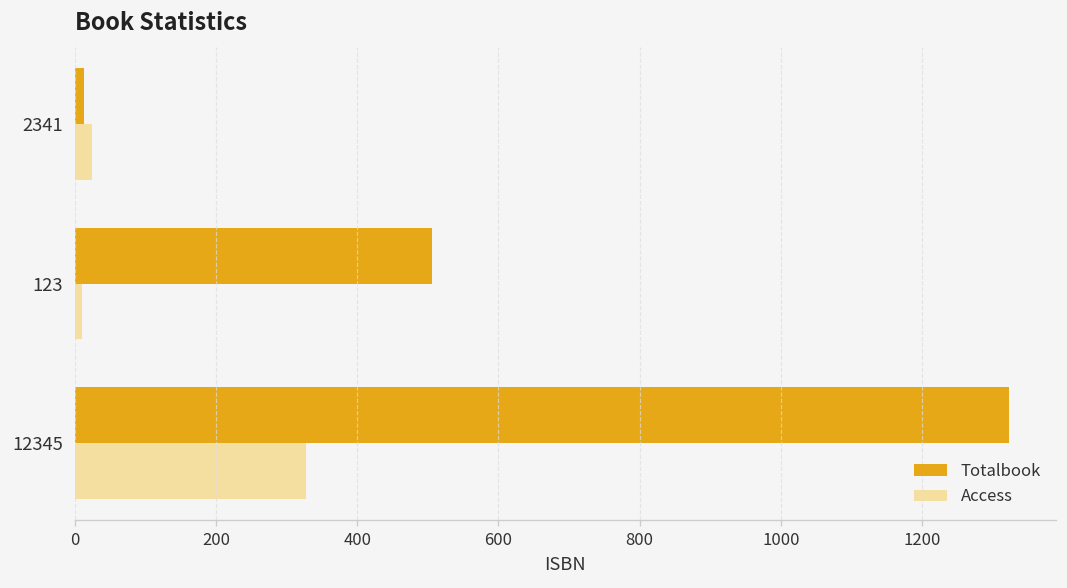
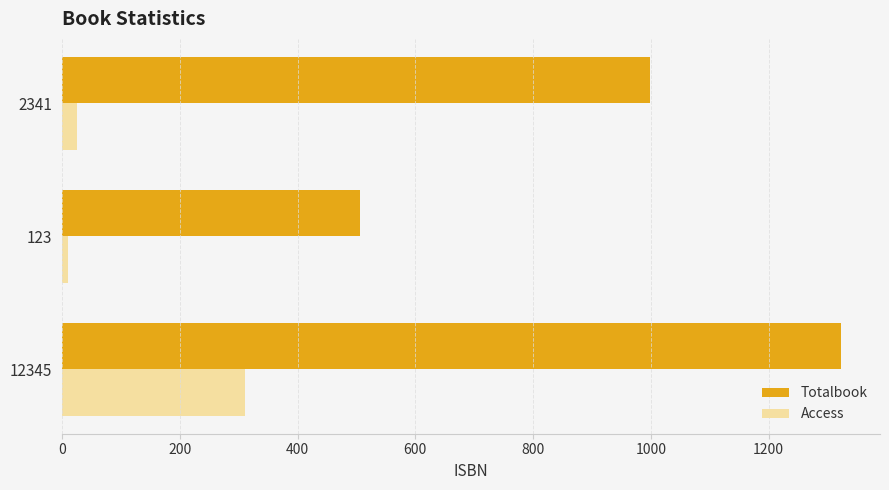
  {
    "Totalbook": {
-     "2341": 10,
+     "2341": 1000,
      "123": 510,
      "12345": 1320
    },
    "Access": {
      "2341": 30,
      "123": 10,
-     "12345": 330
+     "12345": 310
    }
  }
